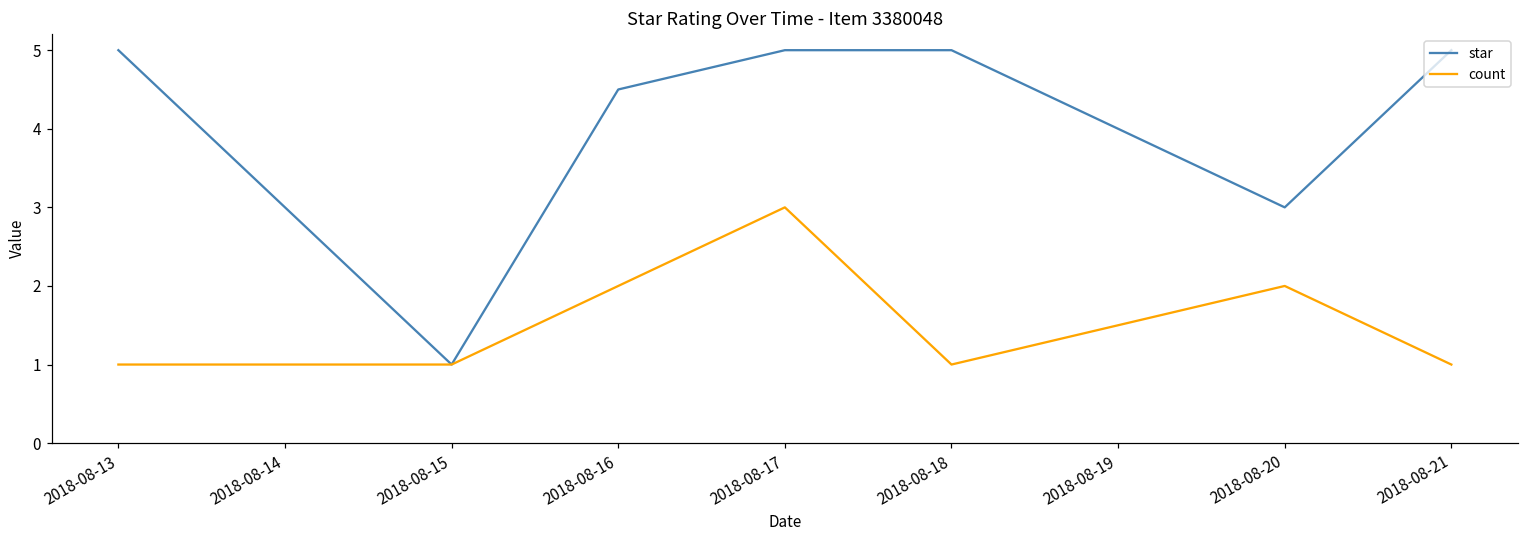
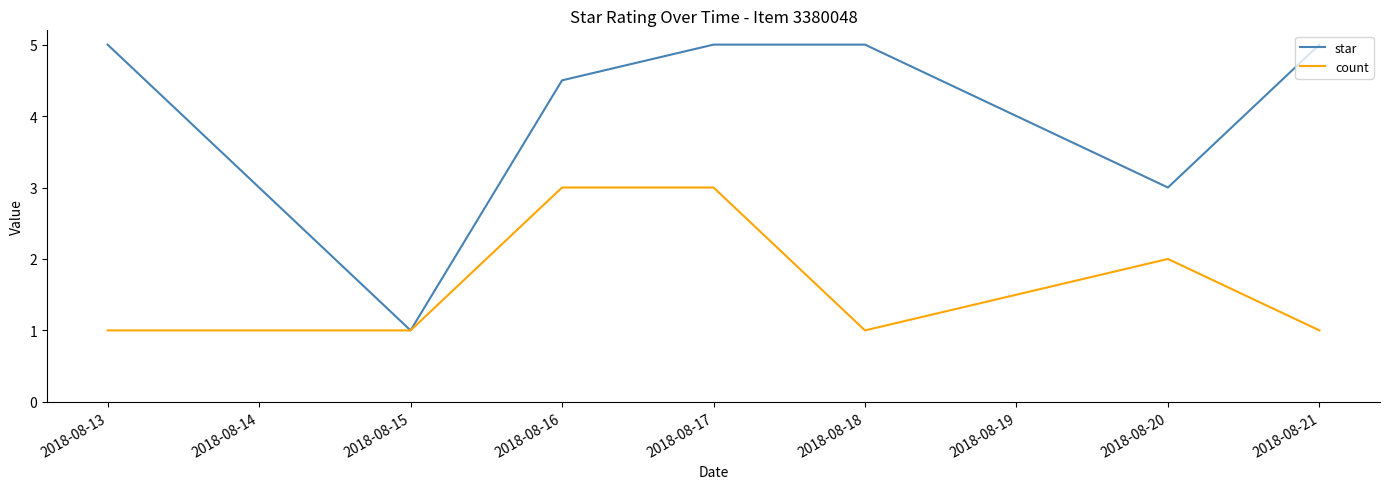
  {
    "star": {
      "2018-08-13": 5,
      "2018-08-16": 4.5,
      "2018-08-17": 5,
      "2018-08-18": 5,
      "2018-08-20": 3
    },
    "count": {
      "2018-08-13": 1,
-     "2018-08-16": 2,
+     "2018-08-16": 3,
      "2018-08-17": 3,
      "2018-08-18": 1,
      "2018-08-20": 2,
      "2018-08-21": 1
    }
  }
